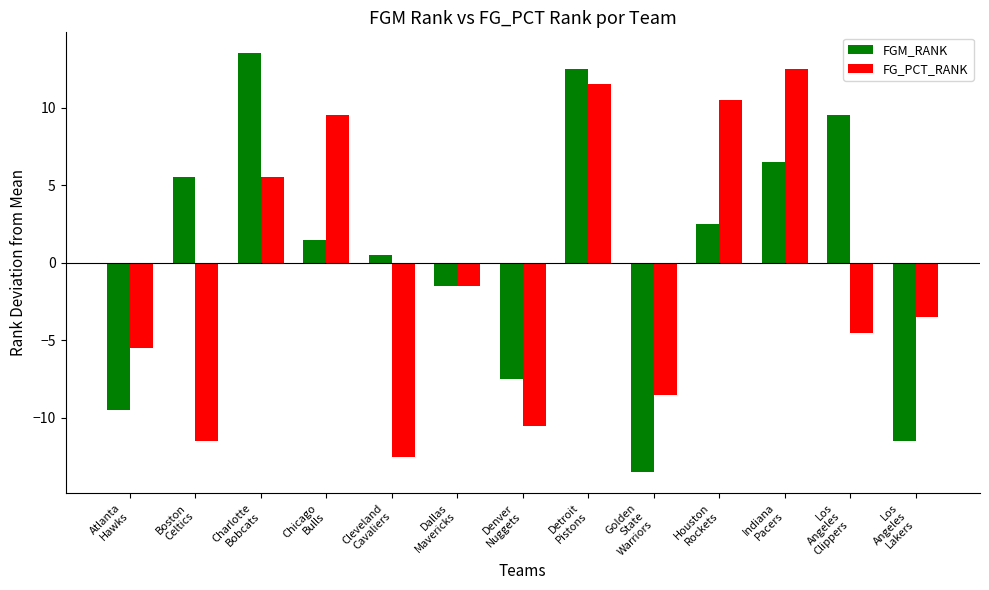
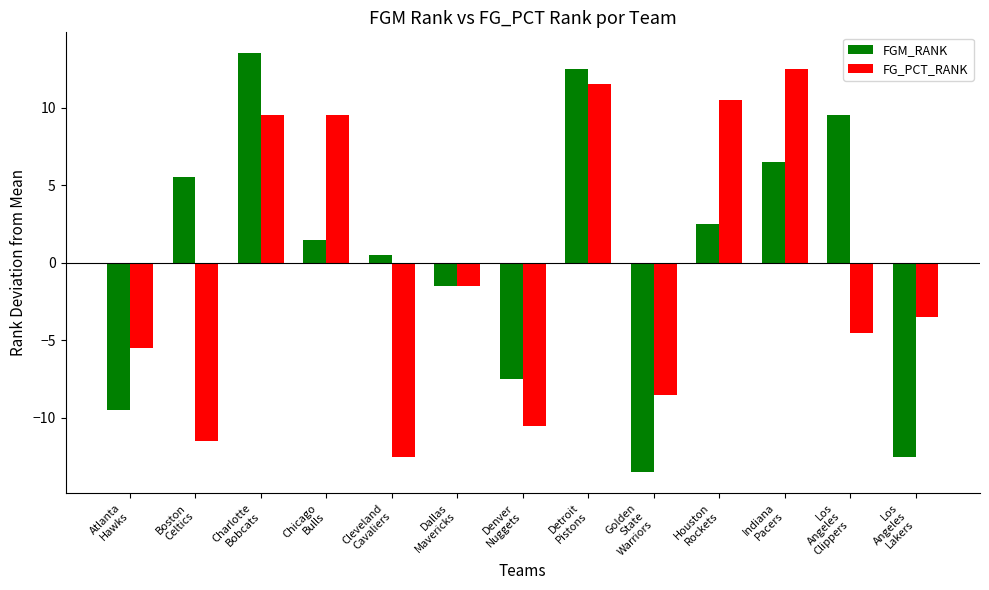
  {
    "FGM_RANK": {
      "Atlanta Hawks": -9.5,
      "Boston Celtics": 5.5,
      "Charlotte Bobcats": 13.5,
      "Chicago Bulls": 1.5,
      "Cleveland Cavaliers": 0.5,
      "Dallas Mavericks": -1.5,
      "Denver Nuggets": -7.5,
      "Detroit Pistons": 12.5,
      "Golden State Warriors": -13.5,
      "Houston Rockets": 2.5,
      "Indiana Pacers": 6.5,
      "Los Angeles Clippers": 9.5,
-     "Los Angeles Lakers": -11.5
+     "Los Angeles Lakers": -12.5
    },
    "FG_PCT_RANK": {
      "Atlanta Hawks": -5.5,
      "Boston Celtics": -11.5,
-     "Charlotte Bobcats": 5.5,
+     "Charlotte Bobcats": 9.5,
      "Chicago Bulls": 9.5,
      "Cleveland Cavaliers": -12.5,
      "Dallas Mavericks": -1.5,
      "Denver Nuggets": -10.5,
      "Detroit Pistons": 11.5,
      "Golden State Warriors": -8.5,
      "Houston Rockets": 10.5,
      "Indiana Pacers": 12.5,
      "Los Angeles Clippers": -4.5,
      "Los Angeles Lakers": -3.5
    }
  }
